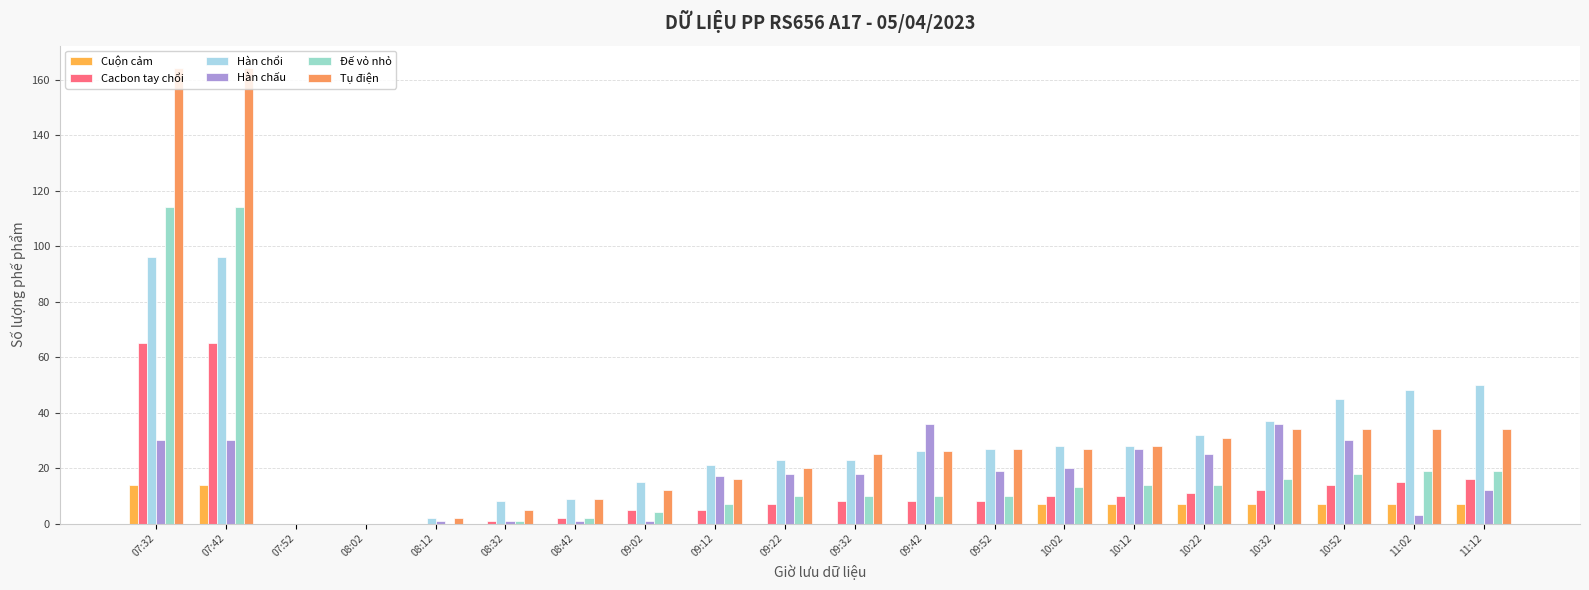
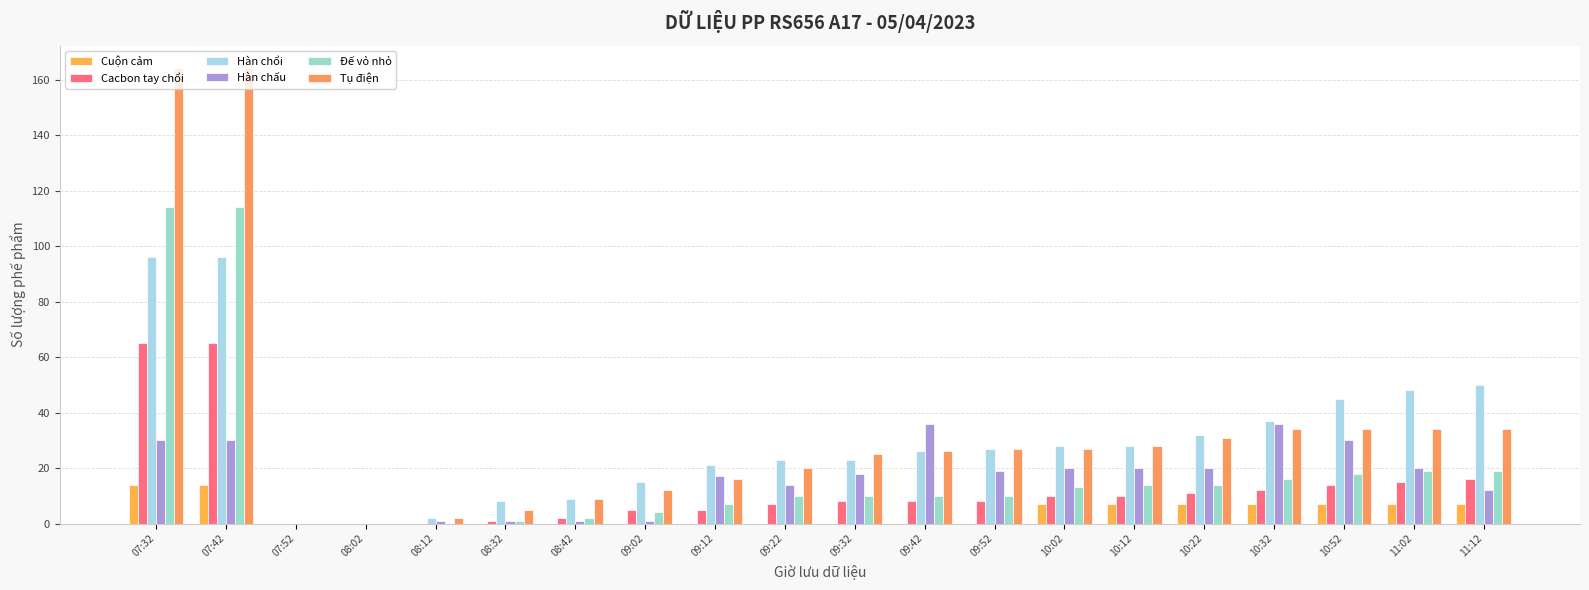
  {
    "Hàn chấu": {
      "07:32": 30,
      "07:42": 30,
      "07:52": 0,
      "08:02": 0,
      "08:12": 1,
      "08:32": 1,
      "08:42": 1,
      "09:02": 1,
      "09:12": 17,
-     "09:22": 18,
+     "09:22": 14,
      "09:32": 18,
      "09:42": 36,
      "09:52": 19,
      "10:02": 20,
-     "10:12": 27,
-     "10:22": 25,
+     "10:12": 20,
+     "10:22": 20,
      "10:32": 36,
      "10:52": 30,
-     "11:02": 3,
+     "11:02": 20,
      "11:12": 12
    }
  }
